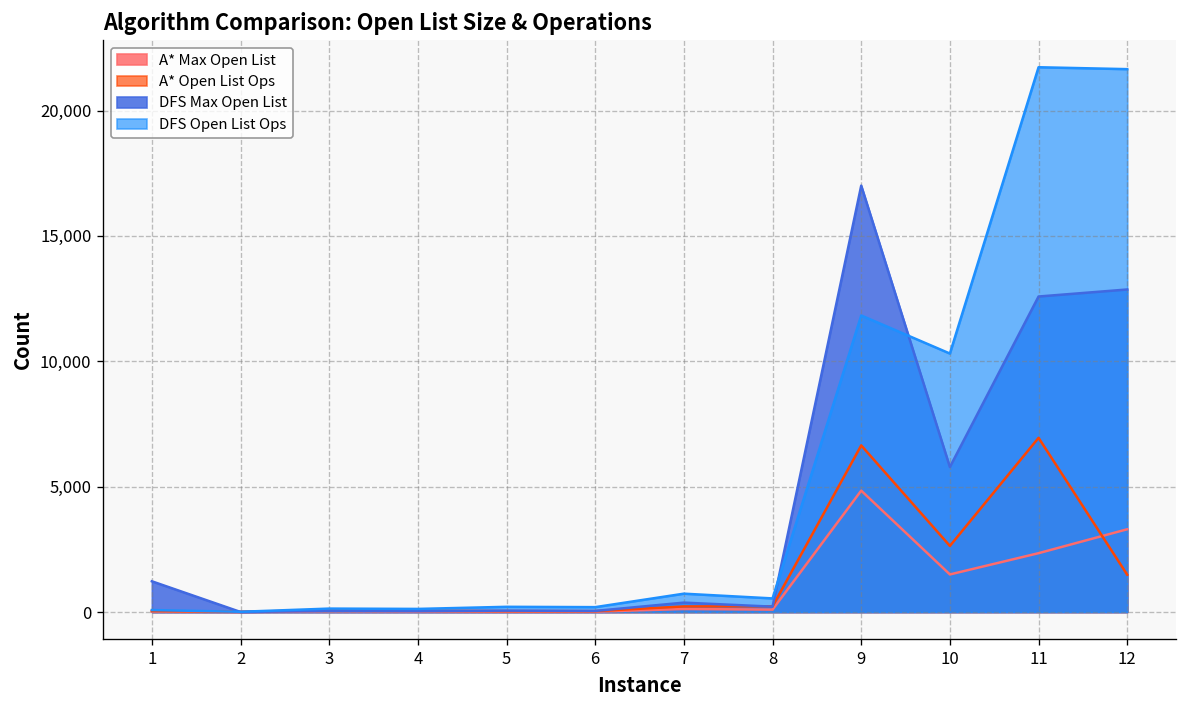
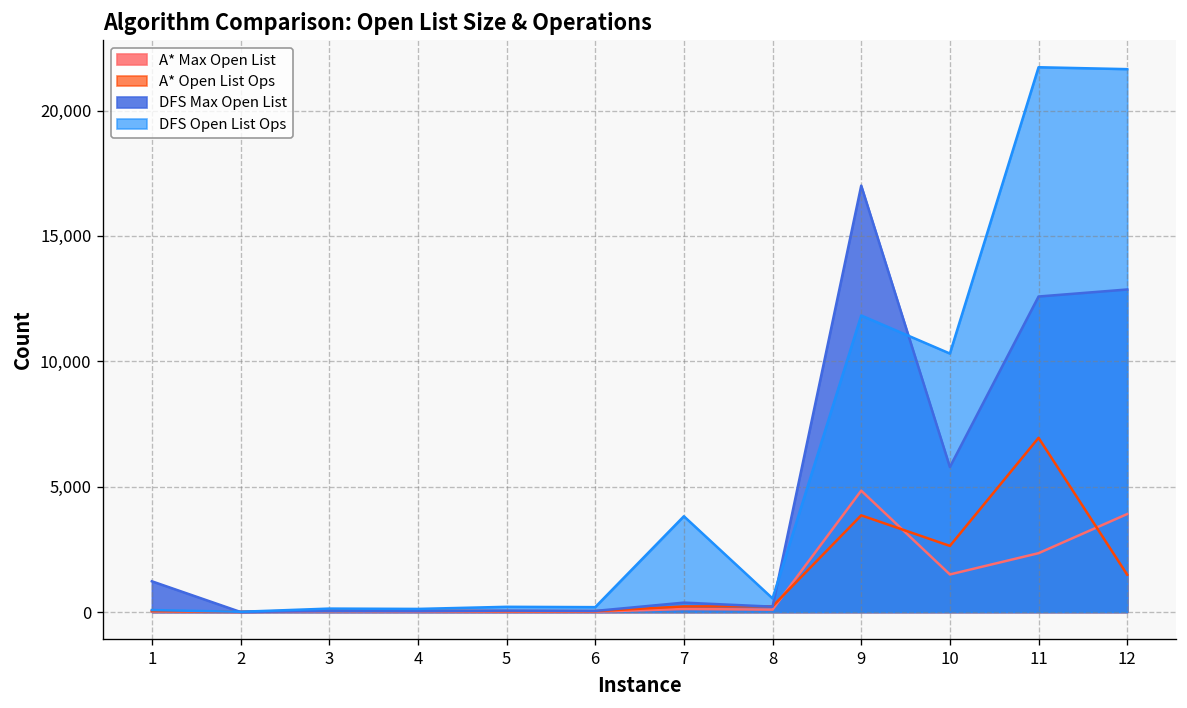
  {
    "A* Max Open List": {
      "9": "4,800",
      "10": "1,500",
      "11": "2,300",
-     "12": "3,300"
+     "12": "3,900"
    },
    "A* Open List Ops": {
-     "9": "6,600",
+     "9": "3,900",
      "10": "2,600",
      "11": "6,900",
      "12": "1,500"
    },
    "DFS Max Open List": {
      "1": "1,200",
      "7": "400",
      "9": "17,000",
      "10": "5,800",
      "11": "12,600",
      "12": "12,900"
    },
    "DFS Open List Ops": {
      "5": "200",
      "6": "200",
-     "7": "700",
+     "7": "3,800",
      "8": "500",
      "9": "11,800",
      "10": "10,300",
      "11": "21,700",
      "12": "21,700"
    }
  }
